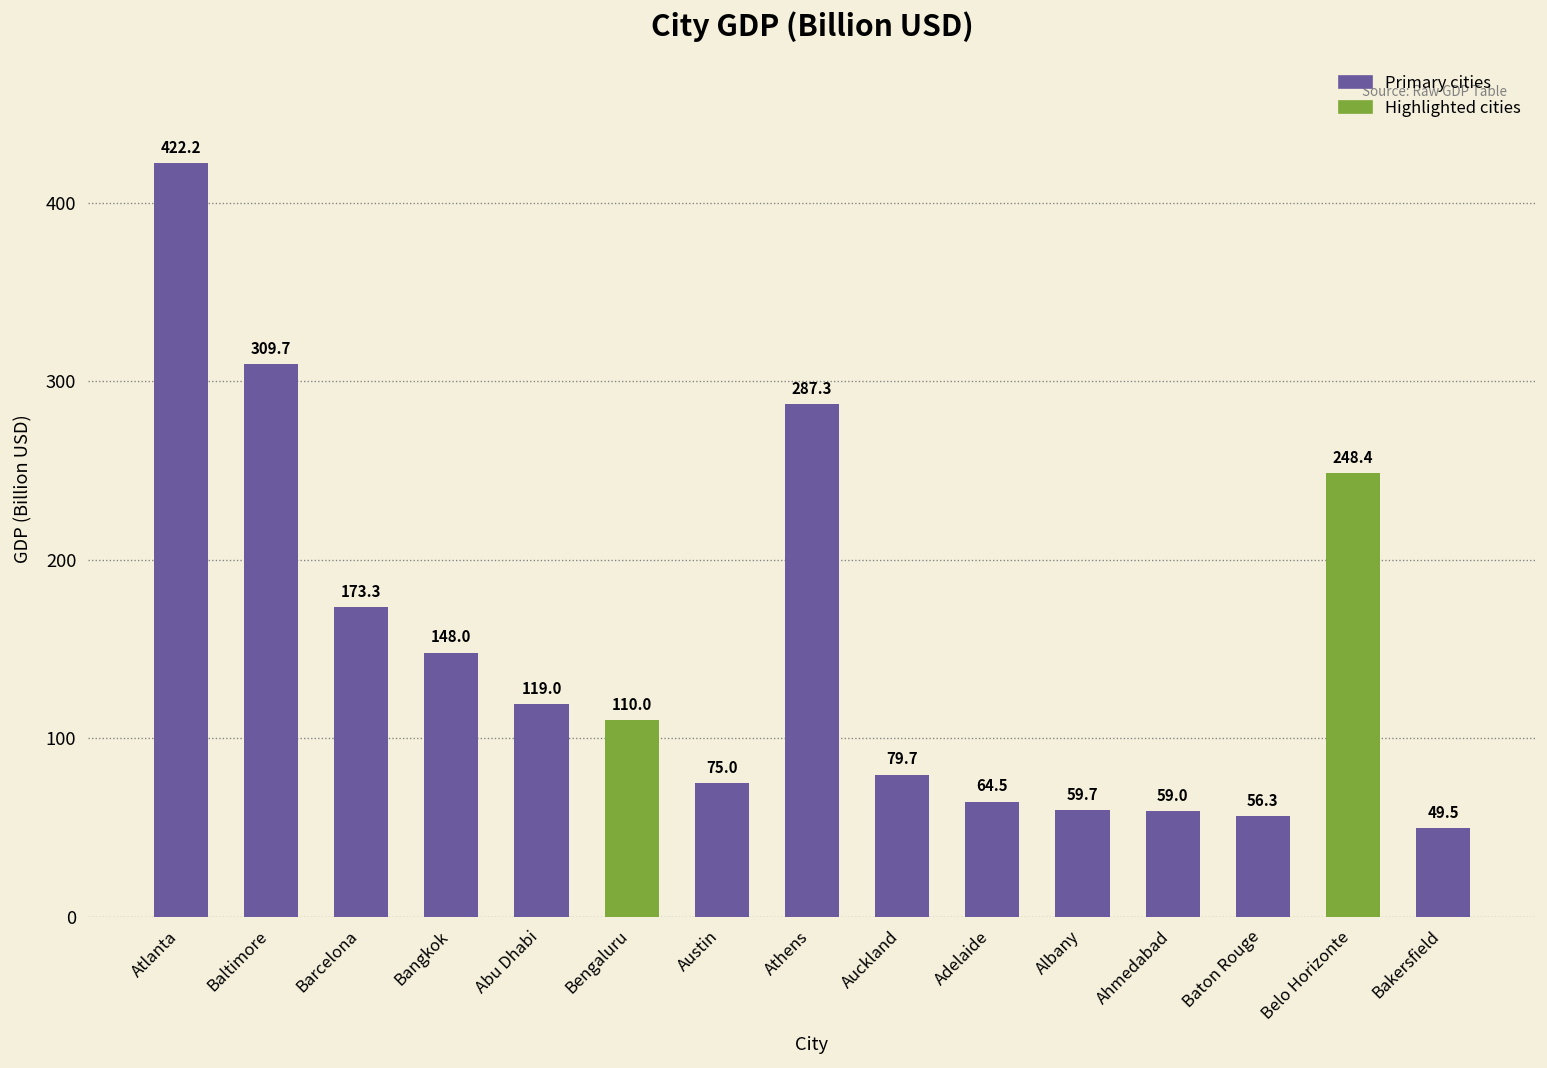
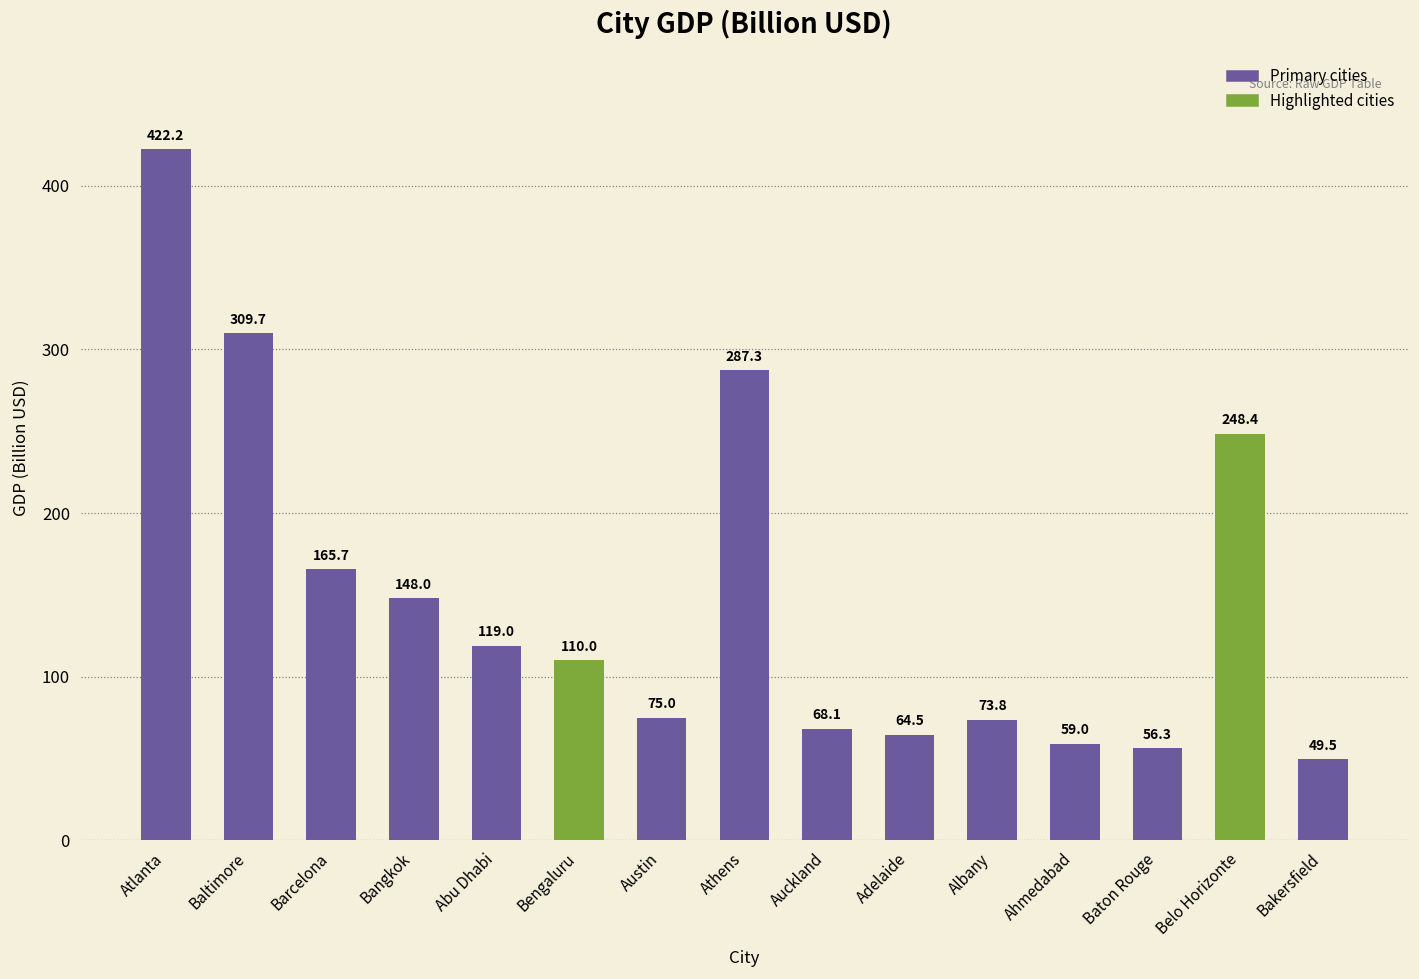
  {
    "Atlanta": 422.2,
    "Baltimore": 309.7,
-   "Barcelona": 173.3,
+   "Barcelona": 165.7,
    "Bangkok": 148.0,
    "Abu Dhabi": 119.0,
    "Bengaluru": 110.0,
    "Austin": 75.0,
    "Athens": 287.3,
-   "Auckland": 79.7,
+   "Auckland": 68.1,
    "Adelaide": 64.5,
-   "Albany": 59.7,
+   "Albany": 73.8,
    "Ahmedabad": 59.0,
    "Baton Rouge": 56.3,
    "Belo Horizonte": 248.4,
    "Bakersfield": 49.5
  }
